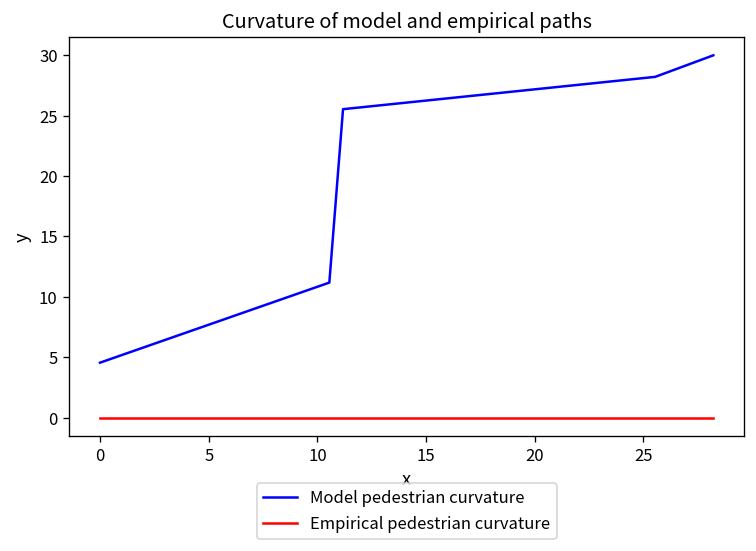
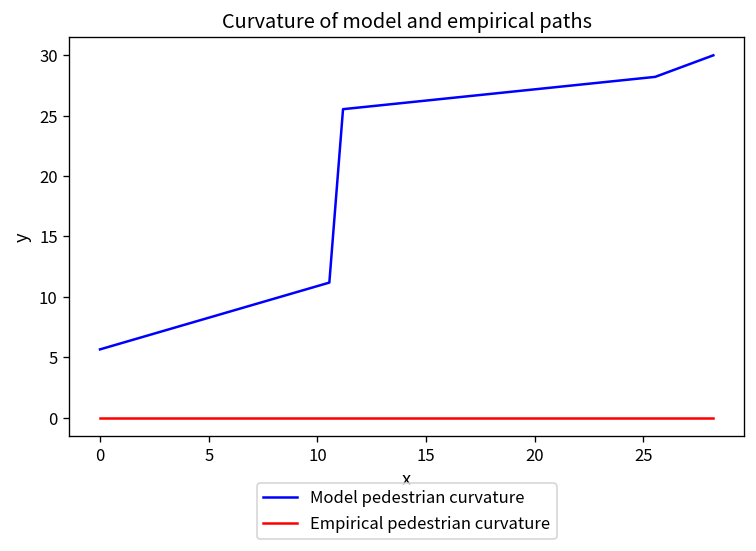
  {
    "Model pedestrian curvature": {
-     "0": 4.6
+     "0": 5.7
    },
    "Empirical pedestrian curvature": {
      "0": 0.0
    }
  }
